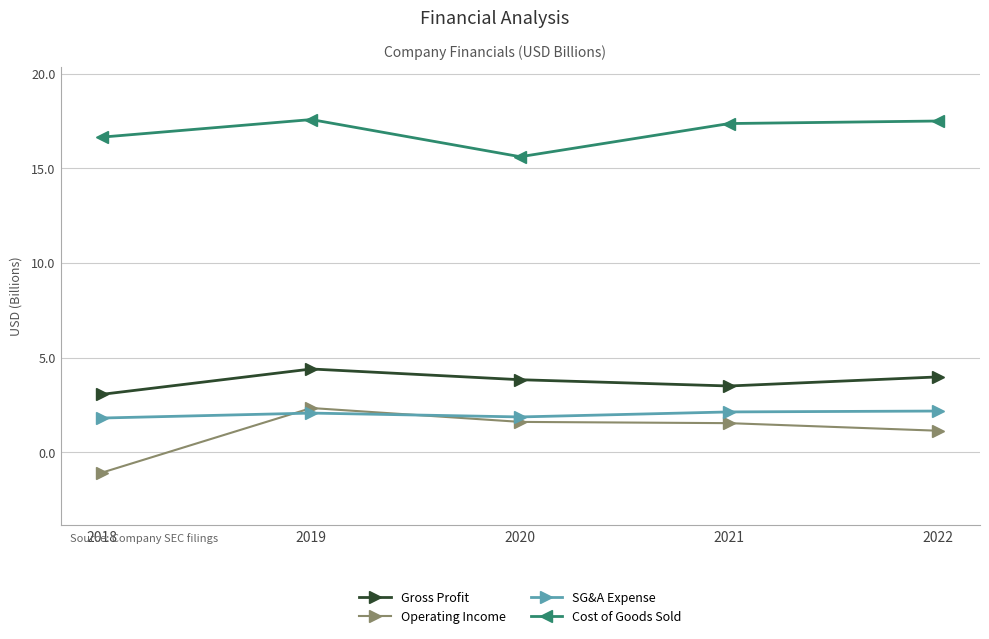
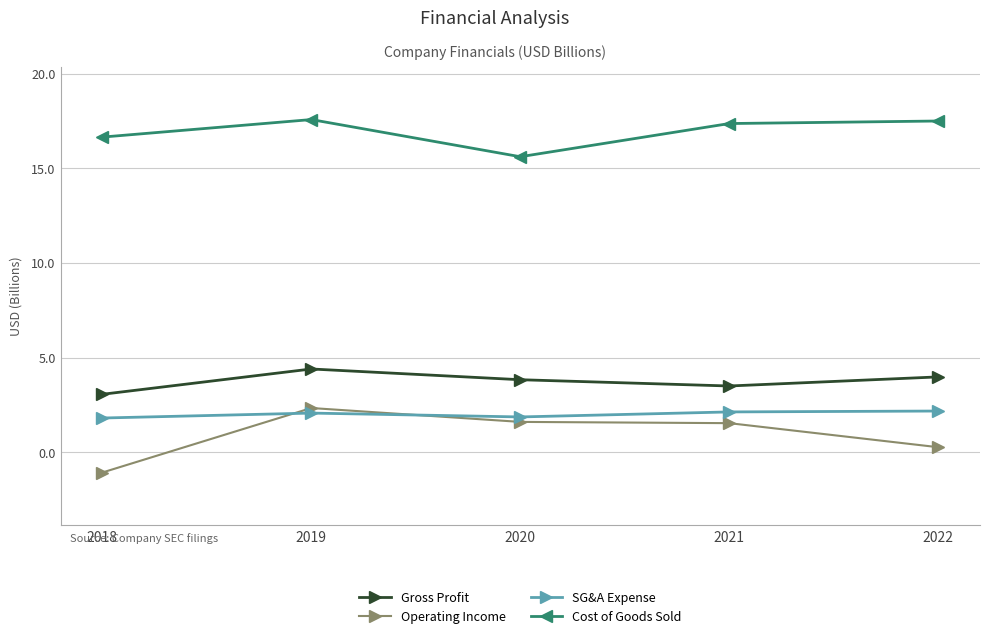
  {
    "Gross Profit": {
      "2018": 3.1,
      "2019": 4.4,
      "2020": 3.8,
      "2021": 3.5,
      "2022": 4.0
    },
    "Operating Income": {
      "2018": -1.1,
      "2019": 2.3,
      "2020": 1.6,
      "2021": 1.5,
-     "2022": 1.1
+     "2022": 0.3
    },
    "SG&A Expense": {
      "2018": 1.8,
      "2019": 2.1,
      "2020": 1.9,
      "2021": 2.1,
      "2022": 2.2
    },
    "Cost of Goods Sold": {
      "2018": 16.7,
      "2019": 17.6,
      "2020": 15.6,
      "2021": 17.4,
      "2022": 17.5
    }
  }
